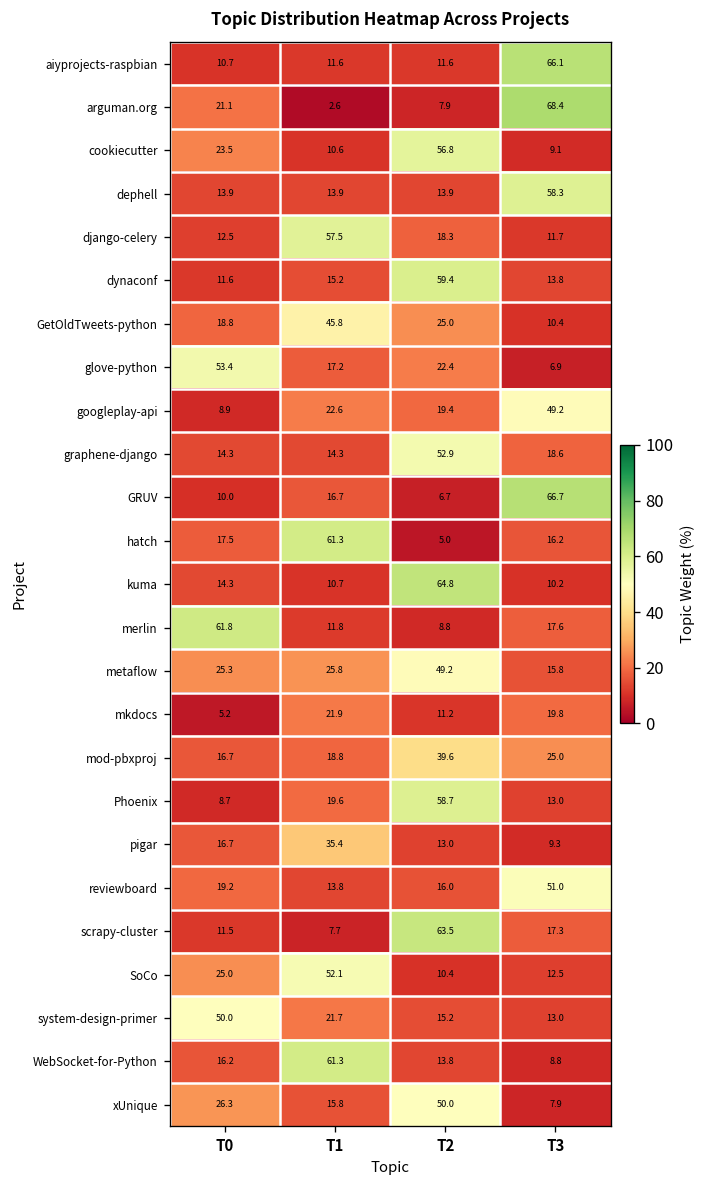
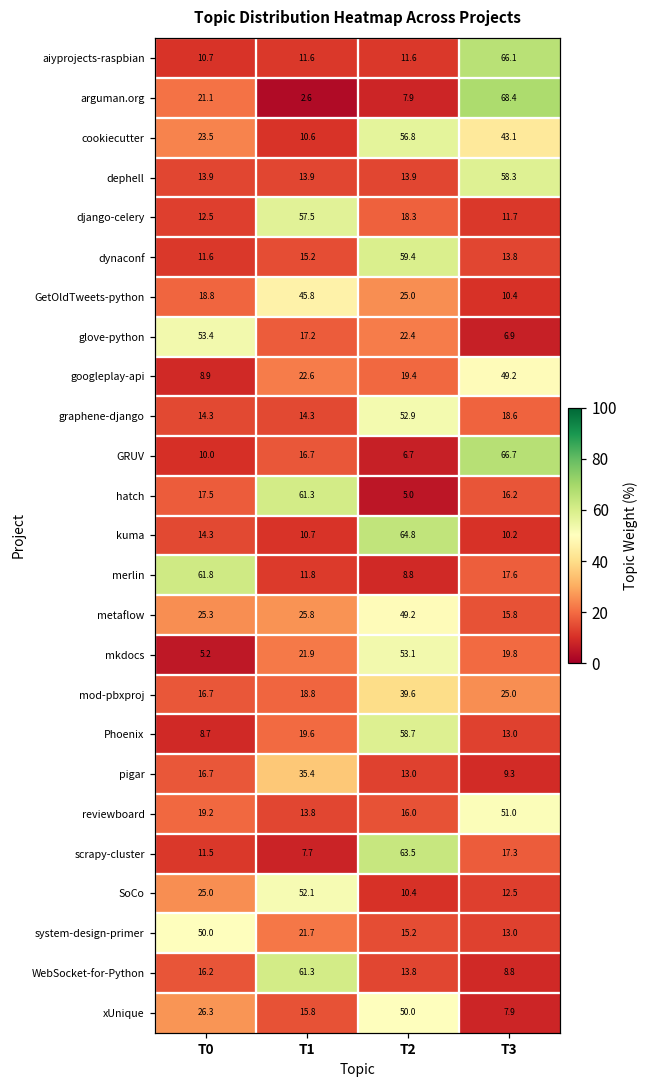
  {
    "aiyprojects-raspbian": {
      "T0": 10.7,
      "T1": 11.6,
      "T2": 11.6,
      "T3": 66.1
    },
    "arguman.org": {
      "T0": 21.1,
      "T1": 2.6,
      "T2": 7.9,
      "T3": 68.4
    },
    "cookiecutter": {
      "T0": 23.5,
      "T1": 10.6,
      "T2": 56.8,
-     "T3": 9.1
+     "T3": 43.1
    },
    "dephell": {
      "T0": 13.9,
      "T1": 13.9,
      "T2": 13.9,
      "T3": 58.3
    },
    "django-celery": {
      "T0": 12.5,
      "T1": 57.5,
      "T2": 18.3,
      "T3": 11.7
    },
    "dynaconf": {
      "T0": 11.6,
      "T1": 15.2,
      "T2": 59.4,
      "T3": 13.8
    },
    "GetOldTweets-python": {
      "T0": 18.8,
      "T1": 45.8,
      "T2": 25.0,
      "T3": 10.4
    },
    "glove-python": {
      "T0": 53.4,
      "T1": 17.2,
      "T2": 22.4,
      "T3": 6.9
    },
    "googleplay-api": {
      "T0": 8.9,
      "T1": 22.6,
      "T2": 19.4,
      "T3": 49.2
    },
    "graphene-django": {
      "T0": 14.3,
      "T1": 14.3,
      "T2": 52.9,
      "T3": 18.6
    },
    "GRUV": {
      "T0": 10.0,
      "T1": 16.7,
      "T2": 6.7,
      "T3": 66.7
    },
    "hatch": {
      "T0": 17.5,
      "T1": 61.3,
      "T2": 5.0,
      "T3": 16.2
    },
    "kuma": {
      "T0": 14.3,
      "T1": 10.7,
      "T2": 64.8,
      "T3": 10.2
    },
    "merlin": {
      "T0": 61.8,
      "T1": 11.8,
      "T2": 8.8,
      "T3": 17.6
    },
    "metaflow": {
      "T0": 25.3,
      "T1": 25.8,
      "T2": 49.2,
      "T3": 15.8
    },
    "mkdocs": {
      "T0": 5.2,
      "T1": 21.9,
-     "T2": 11.2,
+     "T2": 53.1,
      "T3": 19.8
    },
    "mod-pbxproj": {
      "T0": 16.7,
      "T1": 18.8,
      "T2": 39.6,
      "T3": 25.0
    },
    "Phoenix": {
      "T0": 8.7,
      "T1": 19.6,
      "T2": 58.7,
      "T3": 13.0
    },
    "pigar": {
      "T0": 16.7,
      "T1": 35.4,
      "T2": 13.0,
      "T3": 9.3
    },
    "reviewboard": {
      "T0": 19.2,
      "T1": 13.8,
      "T2": 16.0,
      "T3": 51.0
    },
    "scrapy-cluster": {
      "T0": 11.5,
      "T1": 7.7,
      "T2": 63.5,
      "T3": 17.3
    },
    "SoCo": {
      "T0": 25.0,
      "T1": 52.1,
      "T2": 10.4,
      "T3": 12.5
    },
    "system-design-primer": {
      "T0": 50.0,
      "T1": 21.7,
      "T2": 15.2,
      "T3": 13.0
    },
    "WebSocket-for-Python": {
      "T0": 16.2,
      "T1": 61.3,
      "T2": 13.8,
      "T3": 8.8
    },
    "xUnique": {
      "T0": 26.3,
      "T1": 15.8,
      "T2": 50.0,
      "T3": 7.9
    }
  }
